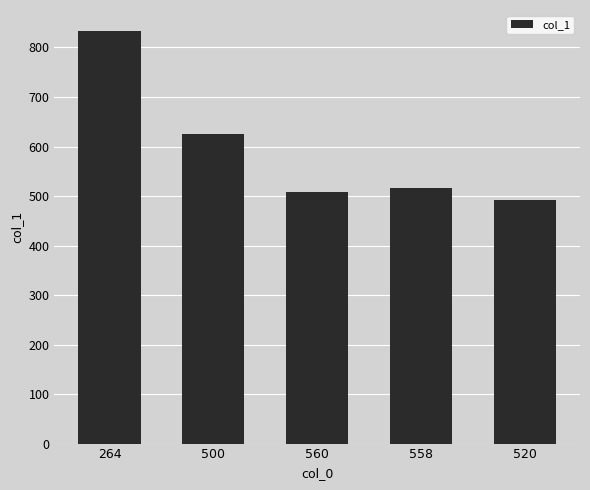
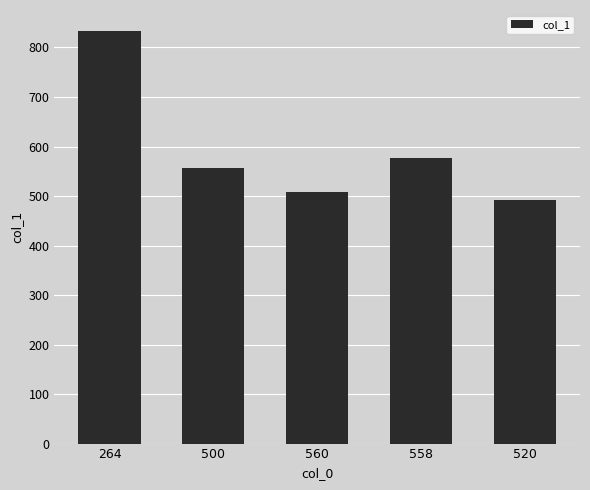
  {
    "264": 830,
-   "500": 630,
+   "500": 560,
    "560": 510,
-   "558": 520,
+   "558": 580,
    "520": 490
  }
